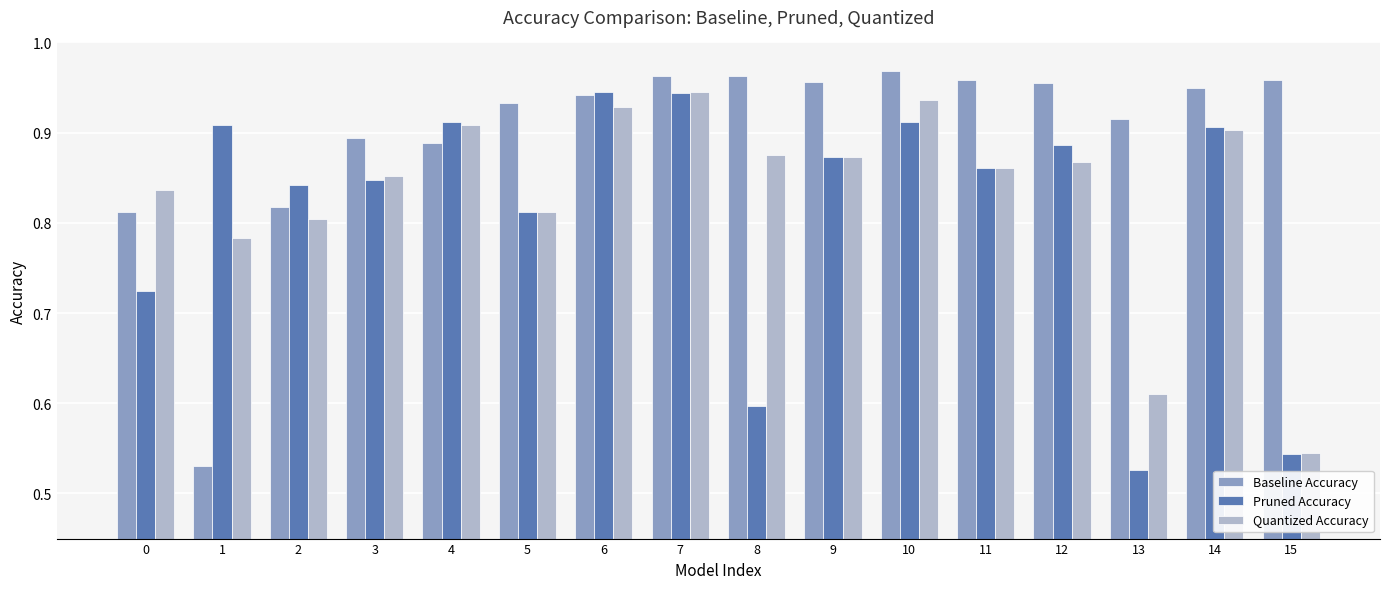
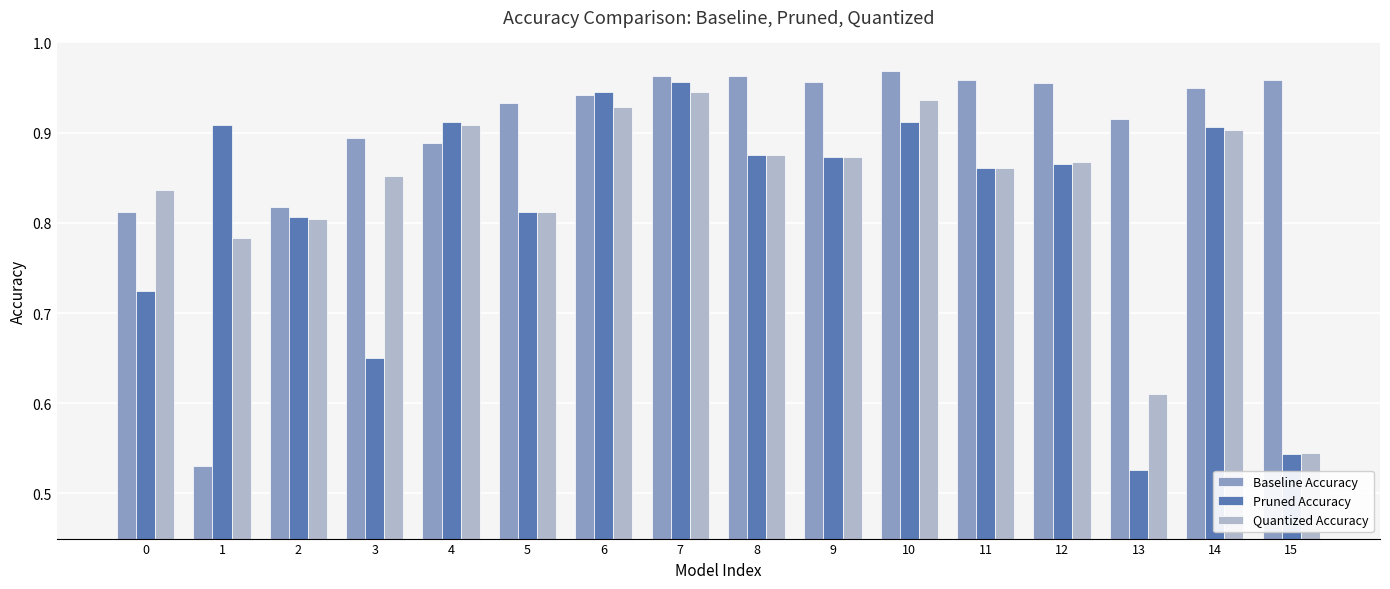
  {
    "Pruned Accuracy": {
      "0": 0.72,
      "1": 0.91,
-     "2": 0.84,
-     "3": 0.85,
+     "2": 0.81,
+     "3": 0.65,
      "4": 0.91,
      "5": 0.81,
      "6": 0.94,
-     "7": 0.94,
-     "8": 0.60,
+     "7": 0.96,
+     "8": 0.88,
      "9": 0.87,
      "10": 0.91,
      "11": 0.86,
-     "12": 0.89,
+     "12": 0.87,
      "13": 0.53,
      "14": 0.91,
      "15": 0.54
    }
  }
